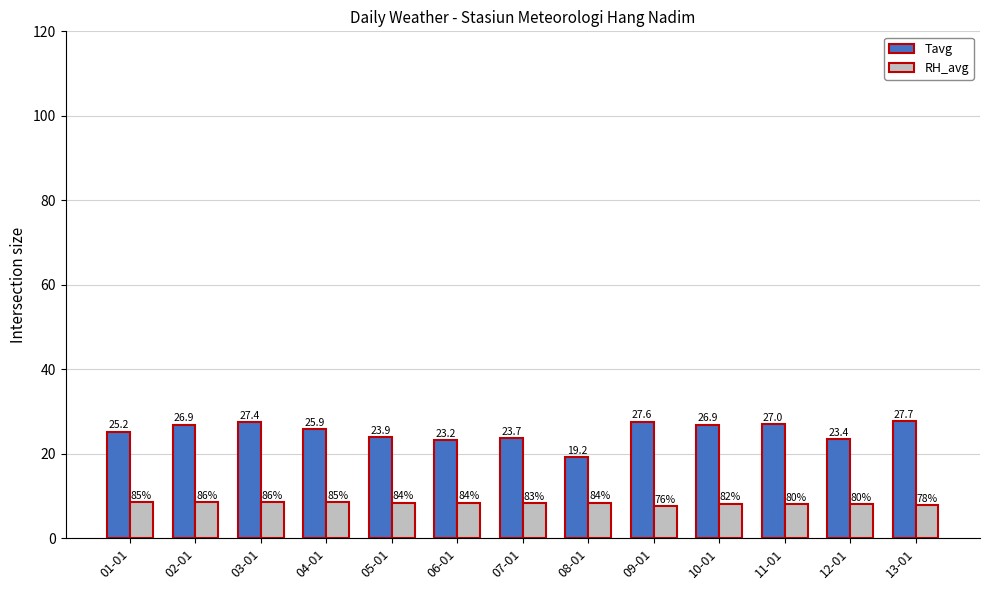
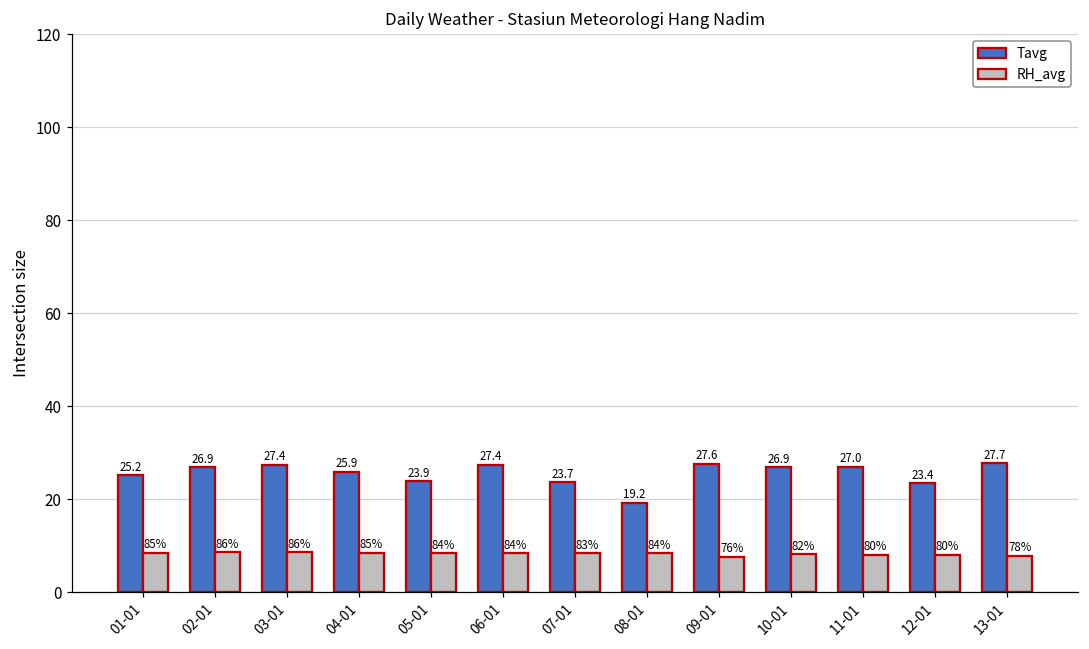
  {
    "Tavg": {
      "01-01": 25.2,
      "02-01": 26.9,
      "03-01": 27.4,
      "04-01": 25.9,
      "05-01": 23.9,
-     "06-01": 23.2,
+     "06-01": 27.4,
      "07-01": 23.7,
      "08-01": 19.2,
      "09-01": 27.6,
      "10-01": 26.9,
      "11-01": 27.0,
      "12-01": 23.4,
      "13-01": 27.7
    }
  }
